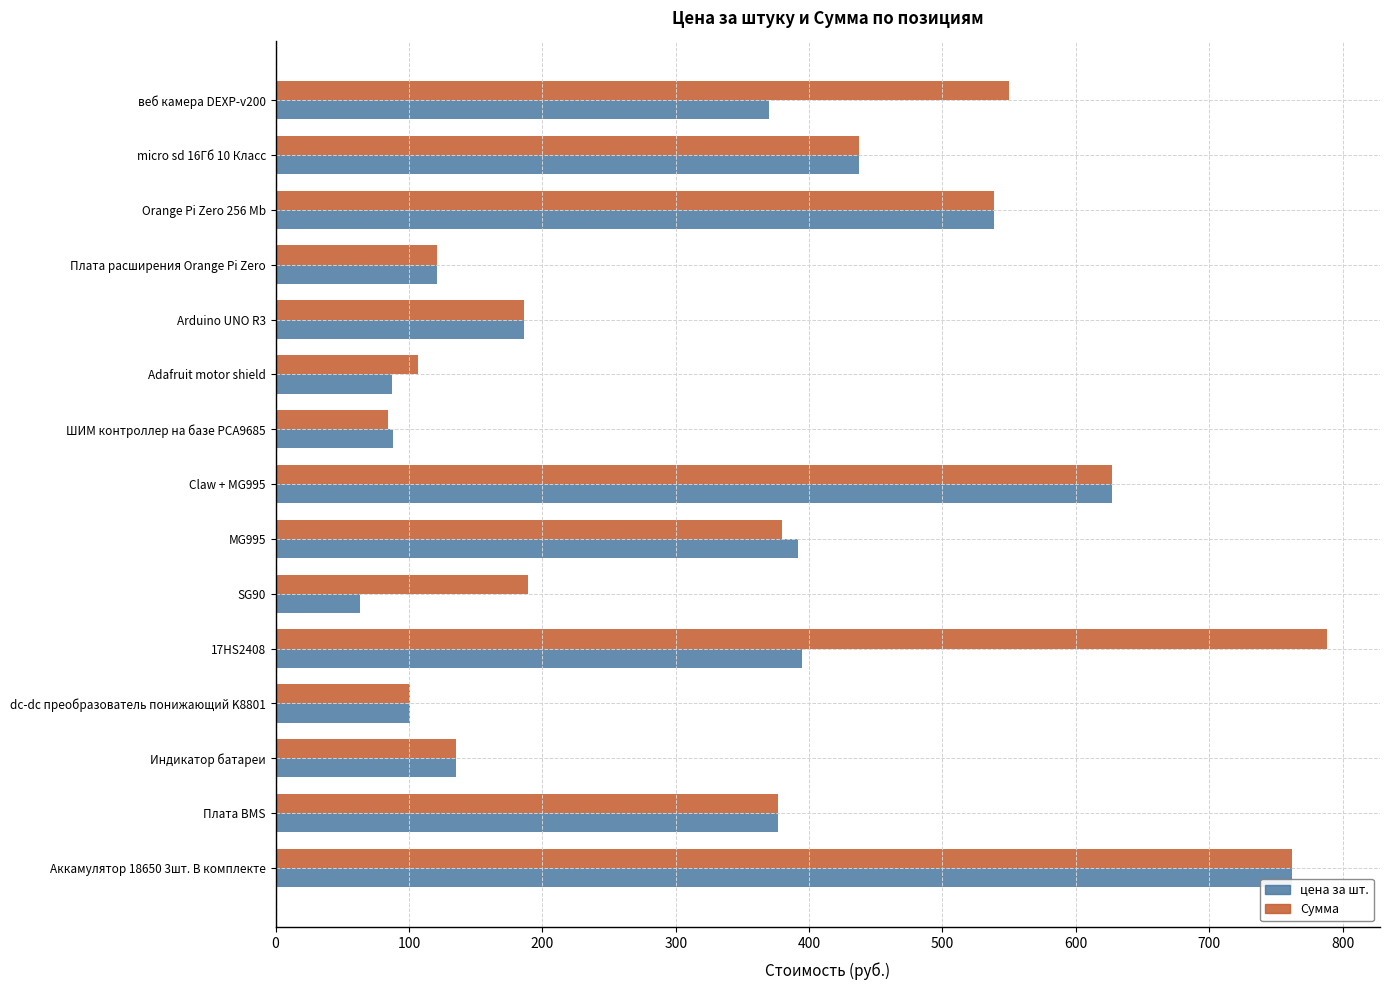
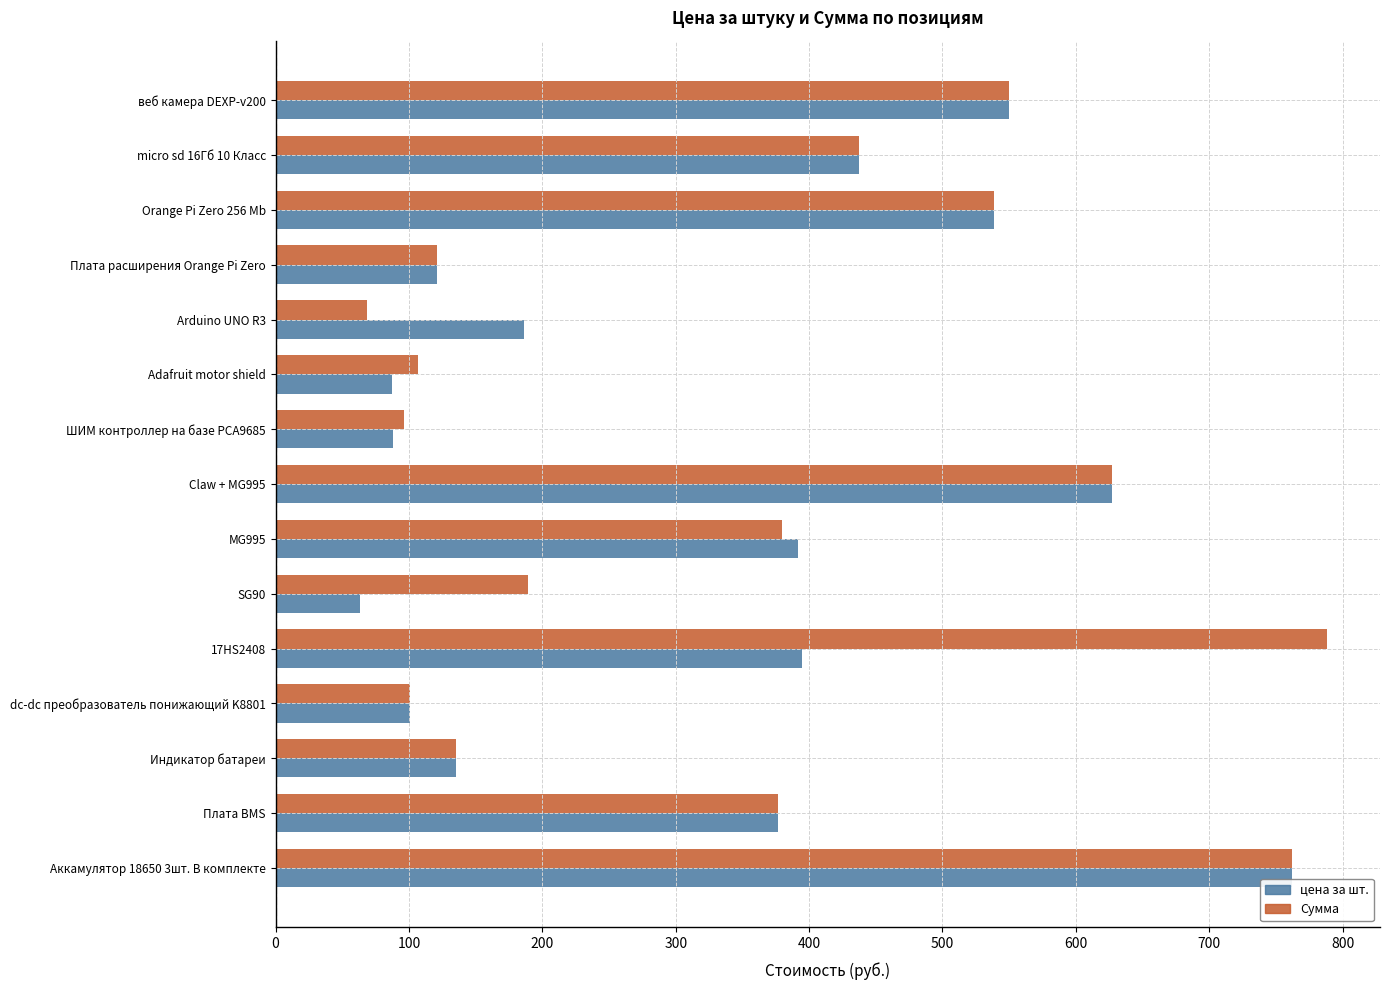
  {
    "цена за шт.": {
-     "веб камера DEXP-v200": 370,
+     "веб камера DEXP-v200": 550,
      "micro sd 16Гб 10 Класс": 437,
      "Orange Pi Zero 256 Mb": 538,
      "Плата расширения Orange Pi Zero": 121,
      "Arduino UNO R3": 186,
      "Adafruit motor shield": 88,
      "ШИМ контроллер на базе PCA9685": 88,
      "Claw + MG995": 627,
      "MG995": 392,
      "SG90": 63,
      "17HS2408": 394,
      "dc-dc преобразователь понижающий K8801": 101,
      "Индикатор батареи": 136,
      "Плата BMS": 377,
      "Аккамулятор 18650 3шт. В комплекте": 762
    },
    "Сумма": {
      "веб камера DEXP-v200": 550,
      "micro sd 16Гб 10 Класс": 437,
      "Orange Pi Zero 256 Mb": 538,
      "Плата расширения Orange Pi Zero": 121,
-     "Arduino UNO R3": 186,
+     "Arduino UNO R3": 68,
      "Adafruit motor shield": 107,
-     "ШИМ контроллер на базе PCA9685": 84,
+     "ШИМ контроллер на базе PCA9685": 97,
      "Claw + MG995": 627,
      "MG995": 379,
      "SG90": 189,
      "17HS2408": 789,
      "dc-dc преобразователь понижающий K8801": 101,
      "Индикатор батареи": 136,
      "Плата BMS": 377,
      "Аккамулятор 18650 3шт. В комплекте": 762
    }
  }
